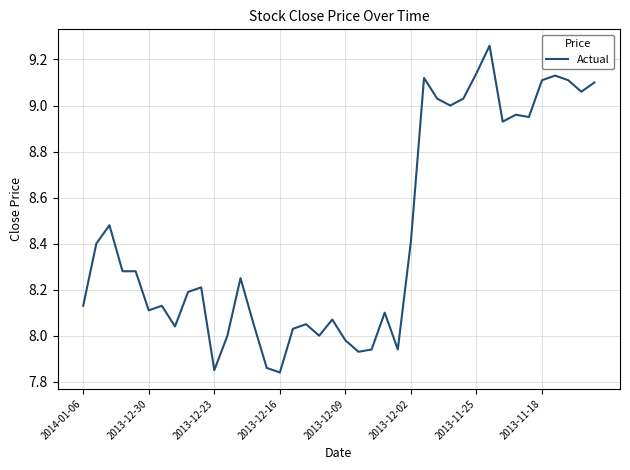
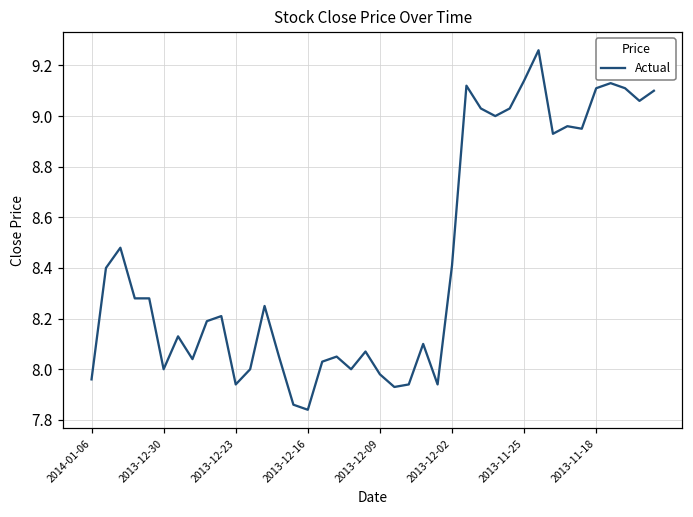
  {
-   "2014-01-06": 8.13,
-   "2013-12-30": 8.11,
-   "2013-12-23": 7.85,
+   "2014-01-06": 7.96,
+   "2013-12-30": 8.00,
+   "2013-12-23": 7.94,
    "2013-12-16": 7.84,
    "2013-12-09": 7.98,
    "2013-12-02": 8.41,
    "2013-11-25": 9.14,
    "2013-11-18": 9.11
  }
